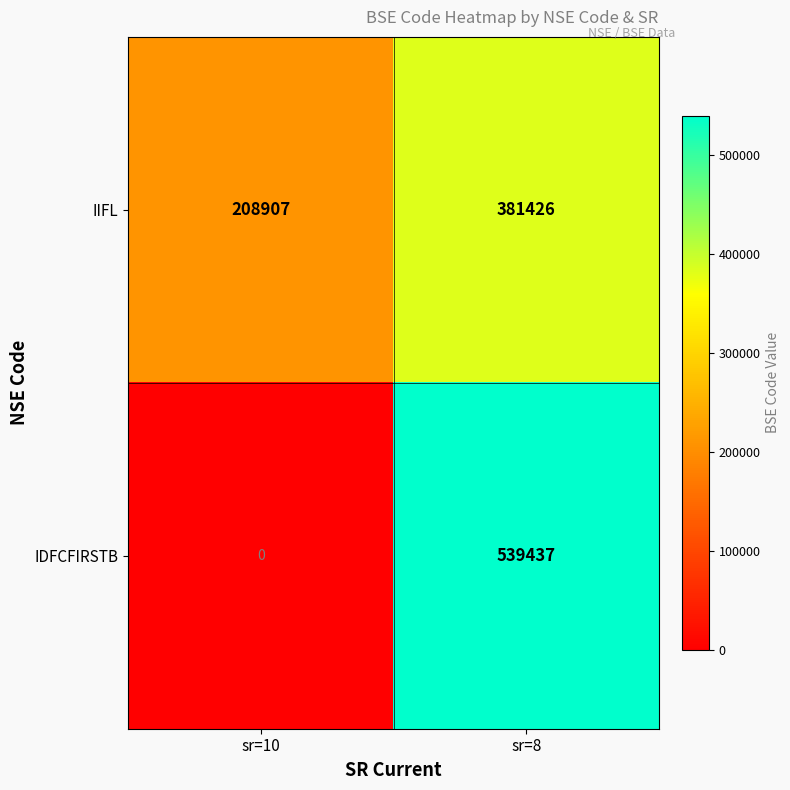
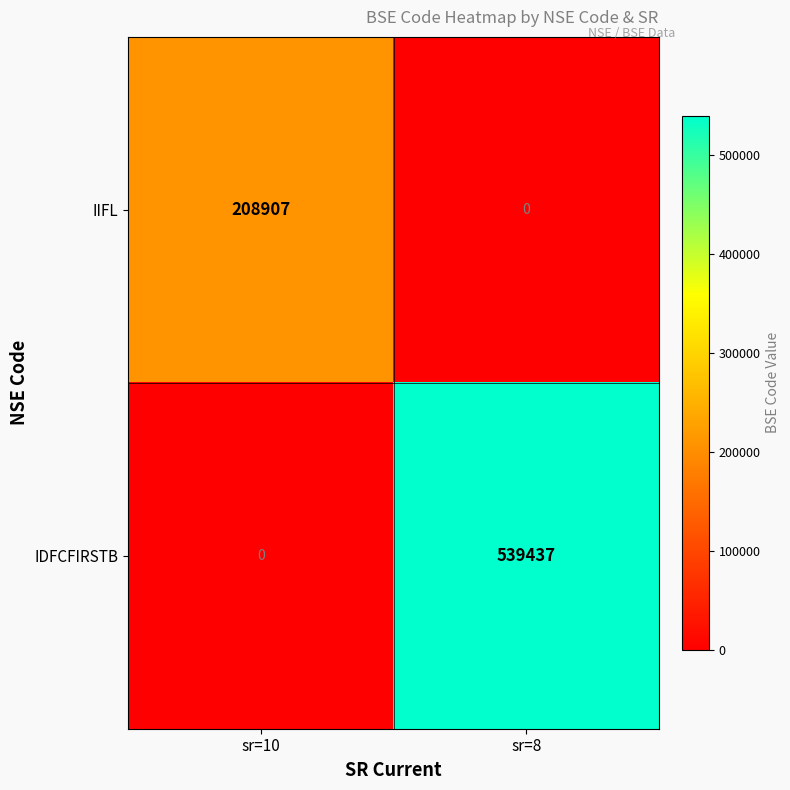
  {
    "IIFL": {
      "sr=10": 208907,
-     "sr=8": 381426
+     "sr=8": 0
    },
    "IDFCFIRSTB": {
      "sr=10": 0,
      "sr=8": 539437
    }
  }
